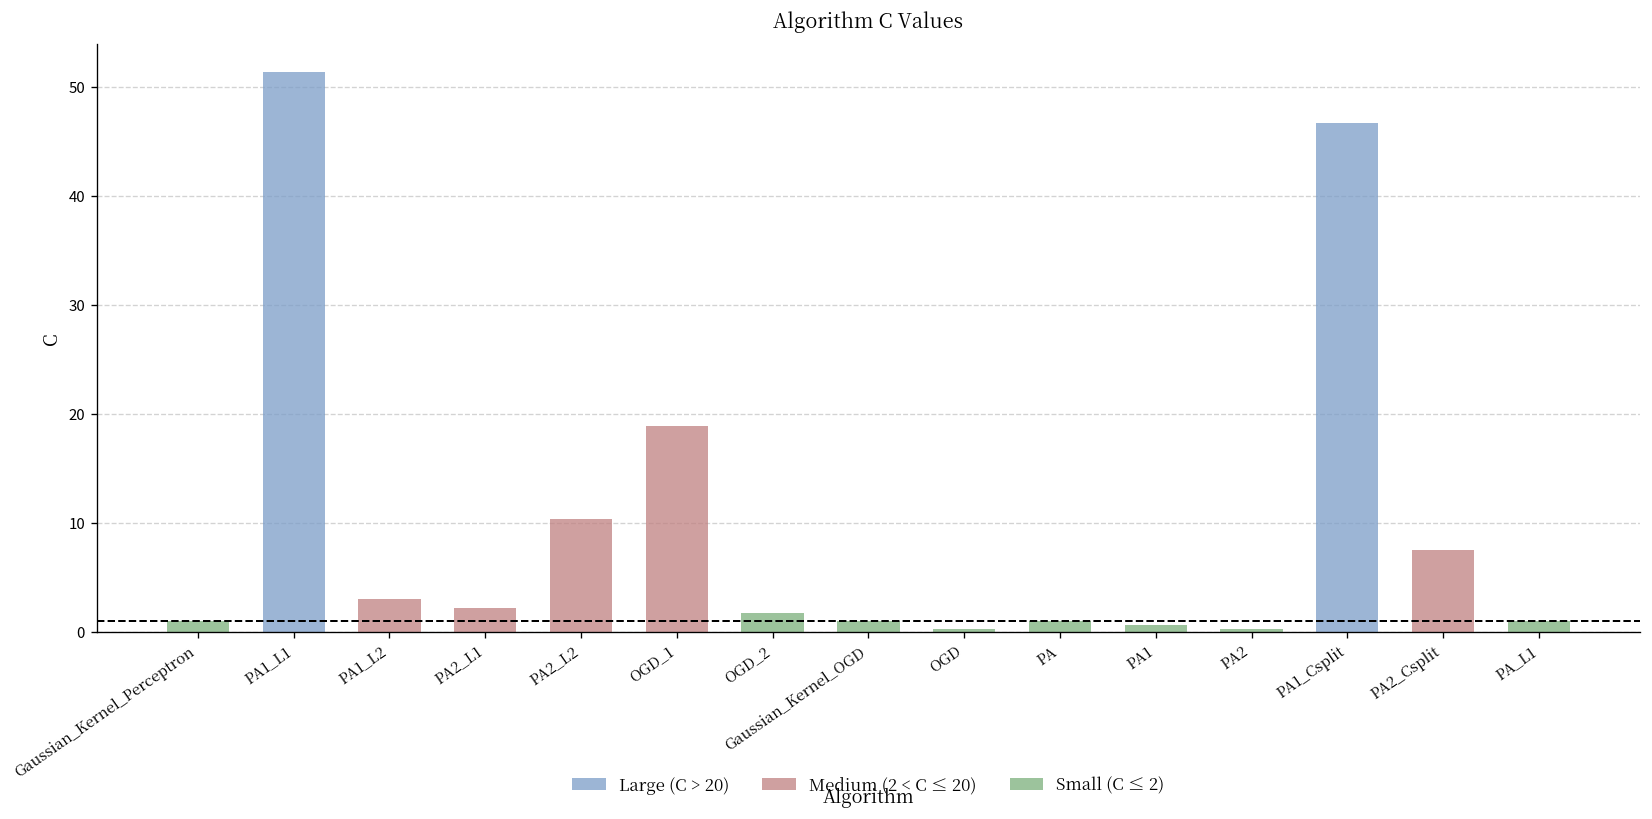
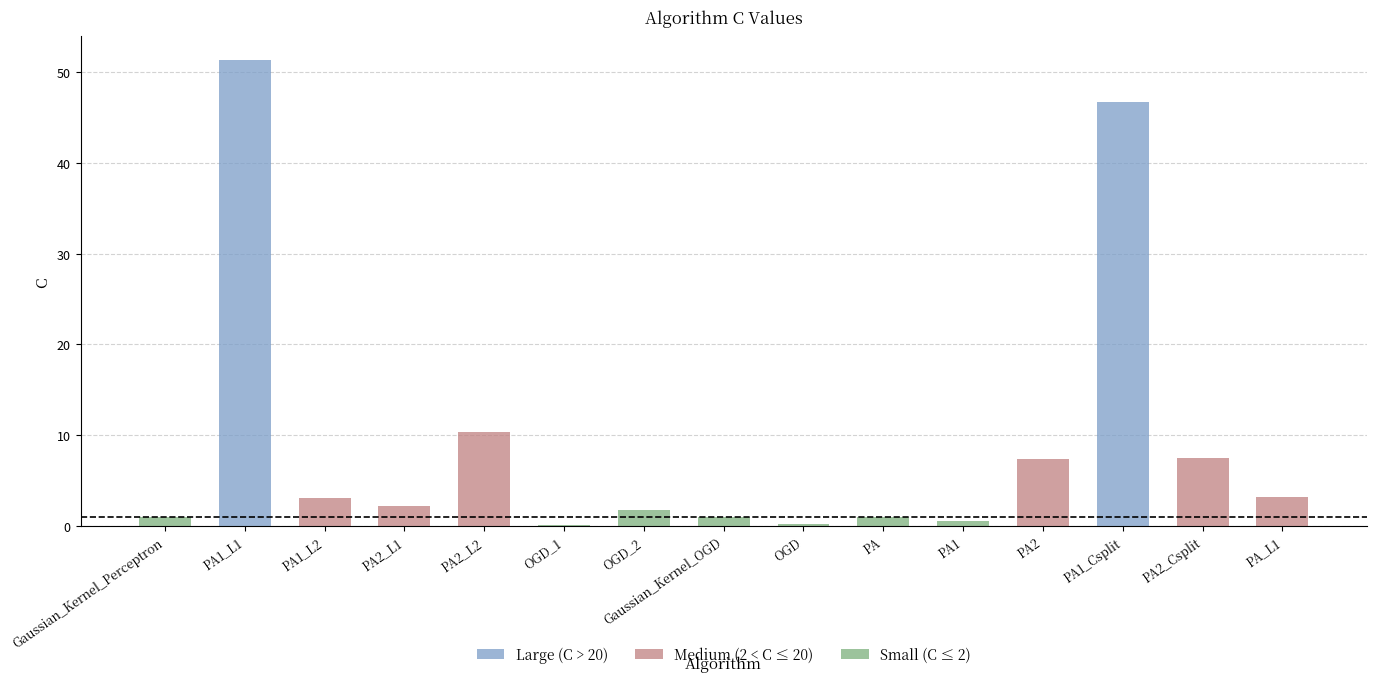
  {
    "Gaussian_Kernel_Perceptron": 1,
    "PA1_L1": 51,
    "PA1_L2": 3,
    "PA2_L1": 2,
    "PA2_L2": 10,
-   "OGD_1": 19,
+   "OGD_1": 0,
    "OGD_2": 2,
    "Gaussian_Kernel_OGD": 1,
    "PA": 1,
    "PA1": 1,
-   "PA2": 0,
+   "PA2": 7,
    "PA1_Csplit": 47,
    "PA2_Csplit": 8,
-   "PA_L1": 1
+   "PA_L1": 3
  }
